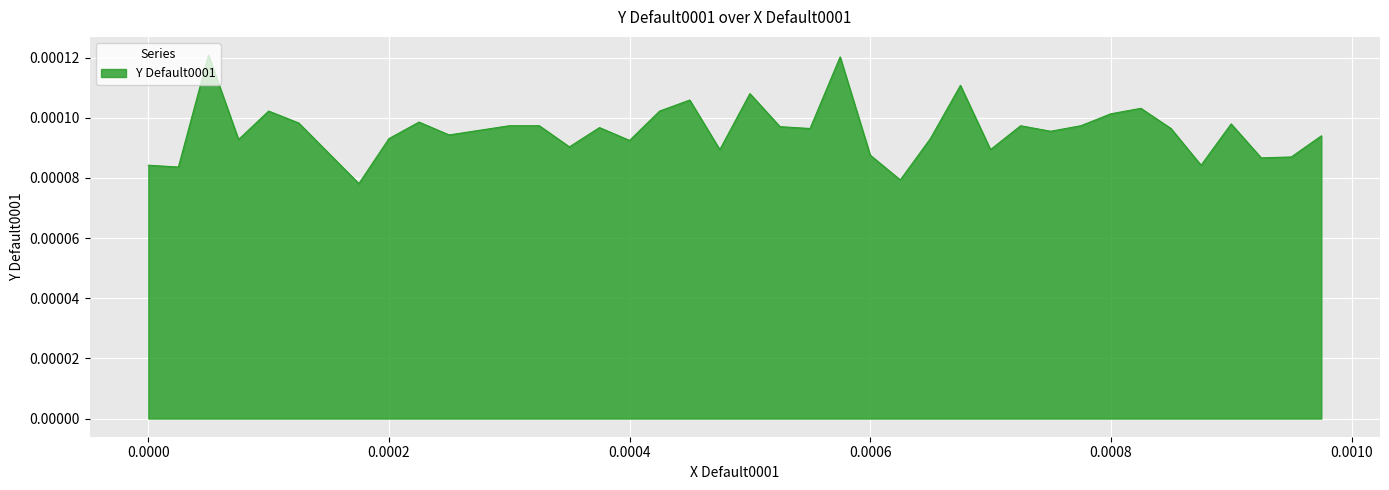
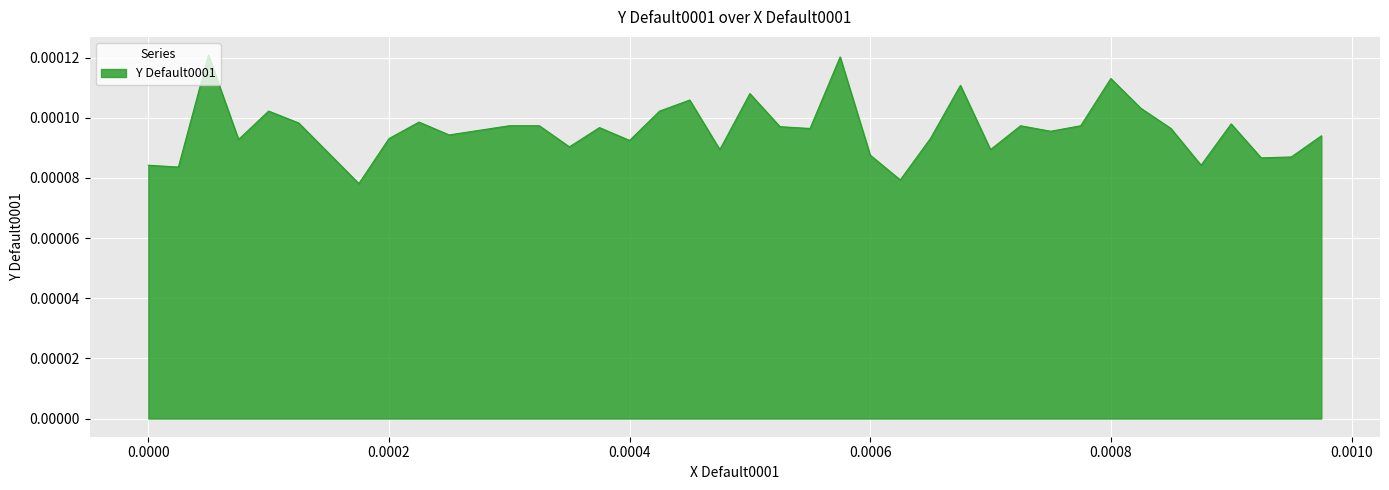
  {
    "0.0000": 0.000084,
    "0.0002": 0.000093,
    "0.0004": 0.000092,
    "0.0006": 0.000088,
-   "0.0008": 0.000101
+   "0.0008": 0.000113
  }
